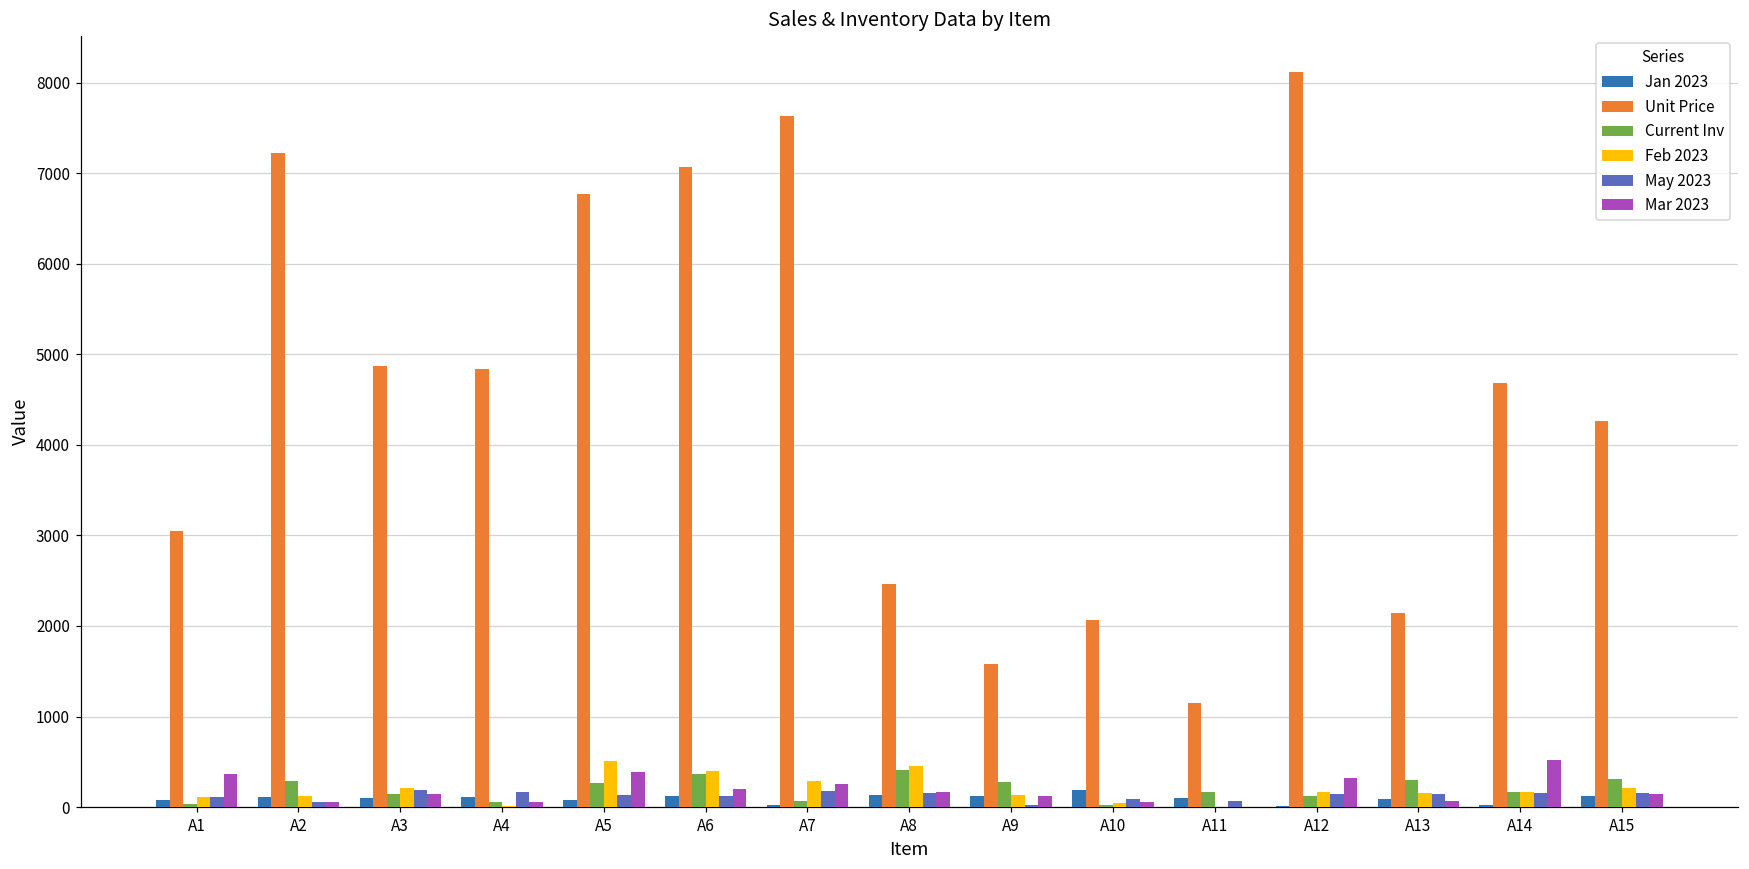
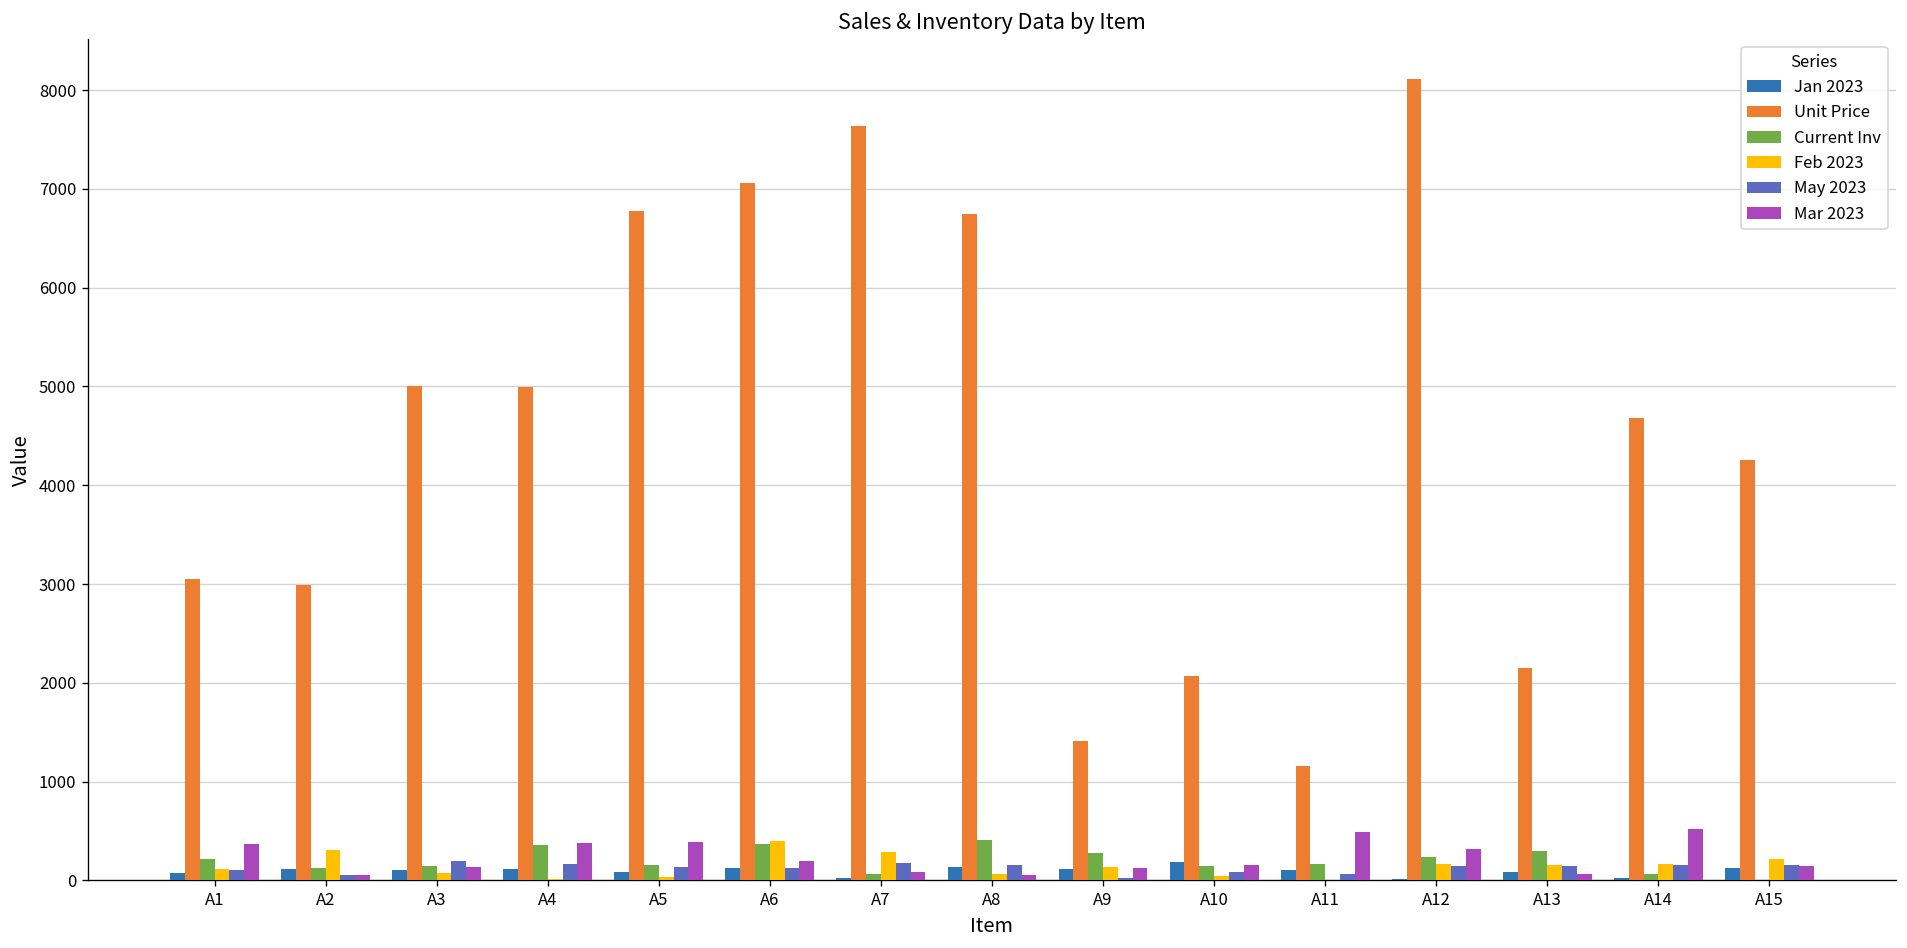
  {
    "Unit Price": {
      "A1": 3100,
-     "A2": 7200,
-     "A3": 4900,
-     "A4": 4800,
+     "A2": 3000,
+     "A3": 5000,
+     "A4": 5000,
      "A5": 6800,
      "A6": 7100,
      "A7": 7600,
-     "A8": 2500,
-     "A9": 1600,
+     "A8": 6700,
+     "A9": 1400,
      "A10": 2100,
      "A11": 1200,
      "A12": 8100,
      "A13": 2100,
      "A14": 4700,
      "A15": 4300
    },
    "Current Inv": {
-     "A1": 0,
-     "A2": 300,
+     "A1": 200,
+     "A2": 100,
      "A3": 100,
-     "A4": 100,
-     "A5": 300,
+     "A4": 400,
+     "A5": 200,
      "A6": 400,
      "A7": 100,
      "A8": 400,
      "A9": 300,
-     "A10": 0,
+     "A10": 100,
      "A11": 200,
-     "A12": 100,
+     "A12": 200,
      "A13": 300,
-     "A14": 200,
-     "A15": 300
+     "A14": 100,
+     "A15": 0
    },
    "Feb 2023": {
      "A1": 100,
-     "A2": 100,
-     "A3": 200,
-     "A5": 500,
+     "A2": 300,
+     "A3": 100,
+     "A5": 0,
      "A6": 400,
      "A7": 300,
-     "A8": 500,
+     "A8": 100,
      "A9": 100,
      "A10": 100,
      "A12": 200,
      "A13": 200,
      "A14": 200,
      "A15": 200
    },
    "Mar 2023": {
      "A1": 400,
      "A2": 100,
      "A3": 100,
-     "A4": 100,
+     "A4": 400,
      "A5": 400,
      "A6": 200,
-     "A7": 300,
-     "A8": 200,
+     "A7": 100,
+     "A8": 100,
      "A9": 100,
-     "A10": 100,
-     "A11": 0,
+     "A10": 200,
+     "A11": 500,
      "A12": 300,
      "A13": 100,
      "A14": 500,
      "A15": 100
    }
  }
